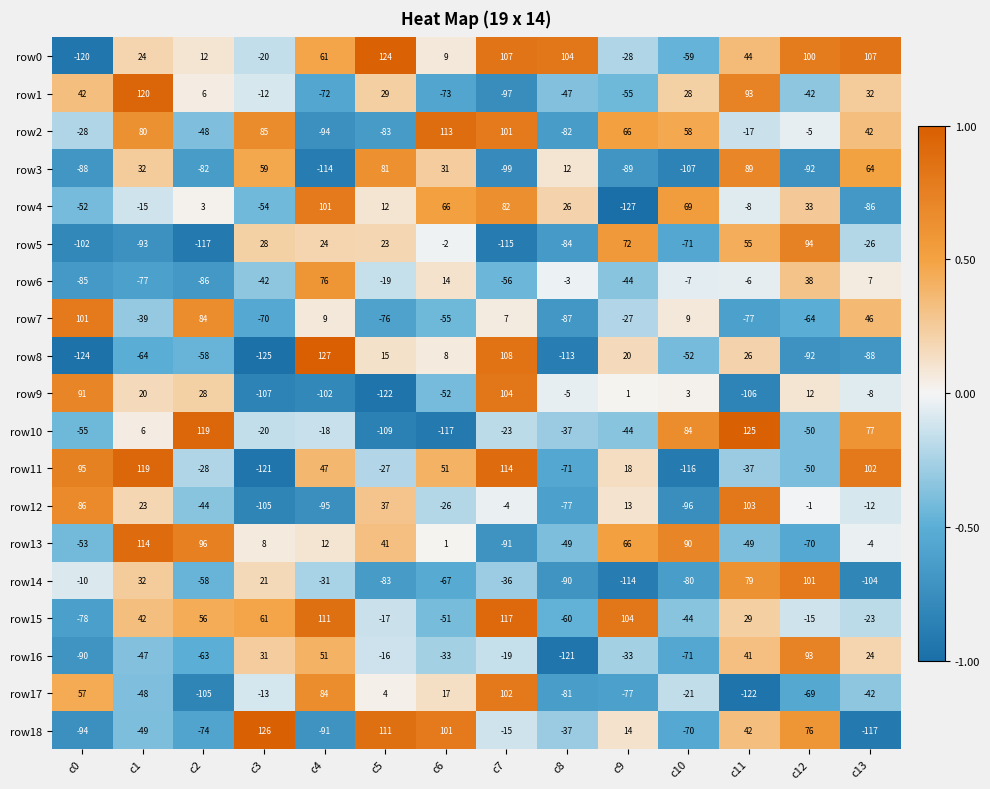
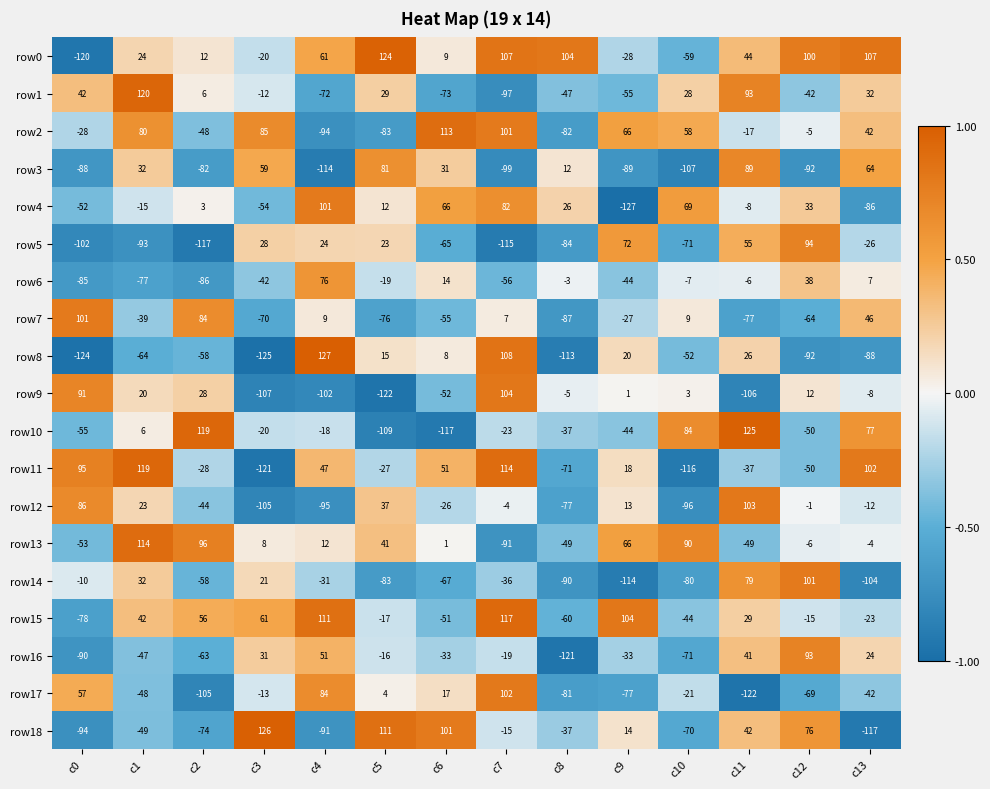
  {
    "row5": {
      "c0": -102,
      "c1": -93,
      "c2": -117,
      "c3": 28,
      "c4": 24,
      "c5": 23,
-     "c6": -2,
+     "c6": -65,
      "c7": -115,
      "c8": -84,
      "c9": 72,
      "c10": -71,
      "c11": 55,
      "c12": 94,
      "c13": -26
    },
    "row13": {
      "c0": -53,
      "c1": 114,
      "c2": 96,
      "c3": 8,
      "c4": 12,
      "c5": 41,
      "c6": 1,
      "c7": -91,
      "c8": -49,
      "c9": 66,
      "c10": 90,
      "c11": -49,
-     "c12": -70,
+     "c12": -6,
      "c13": -4
    }
  }
